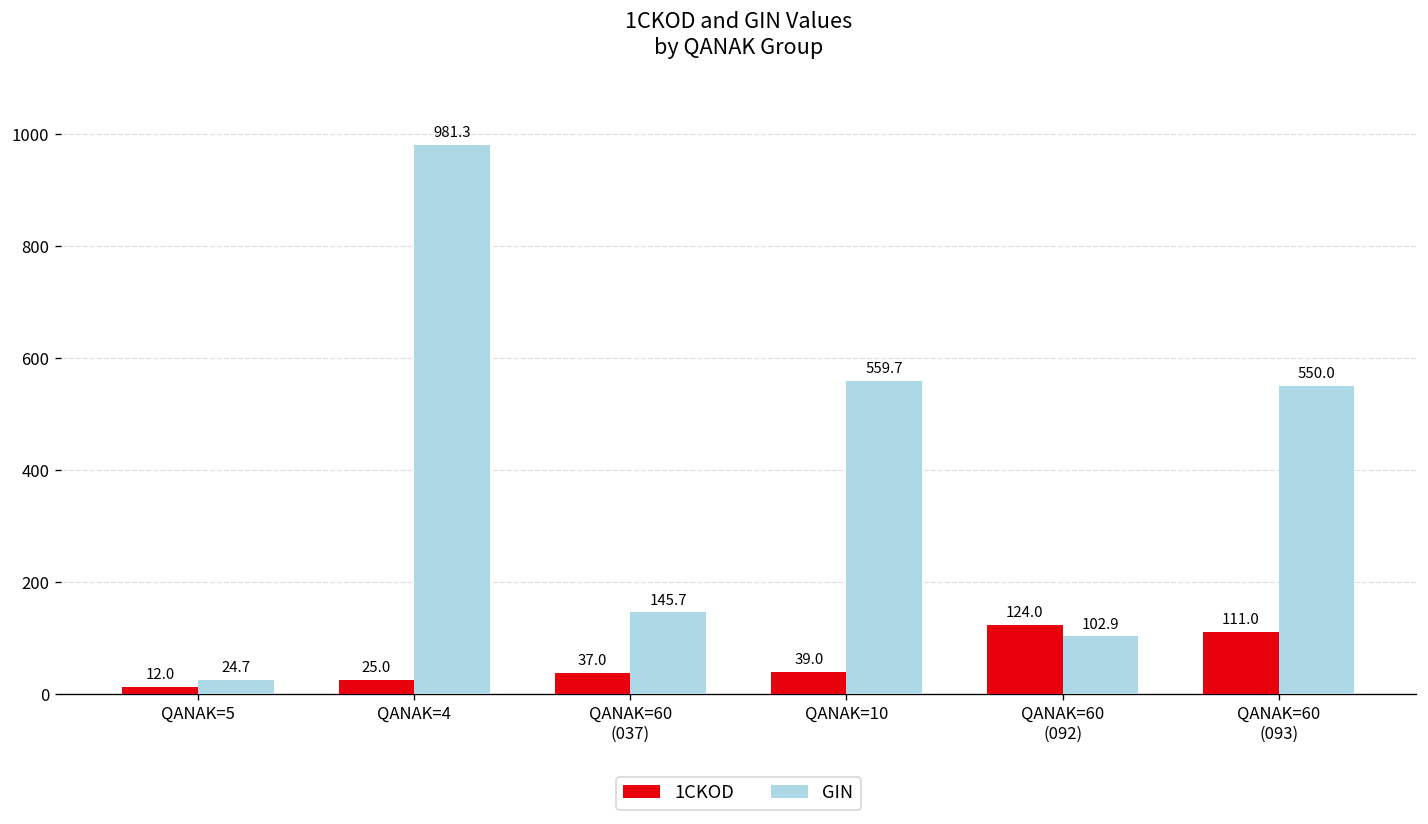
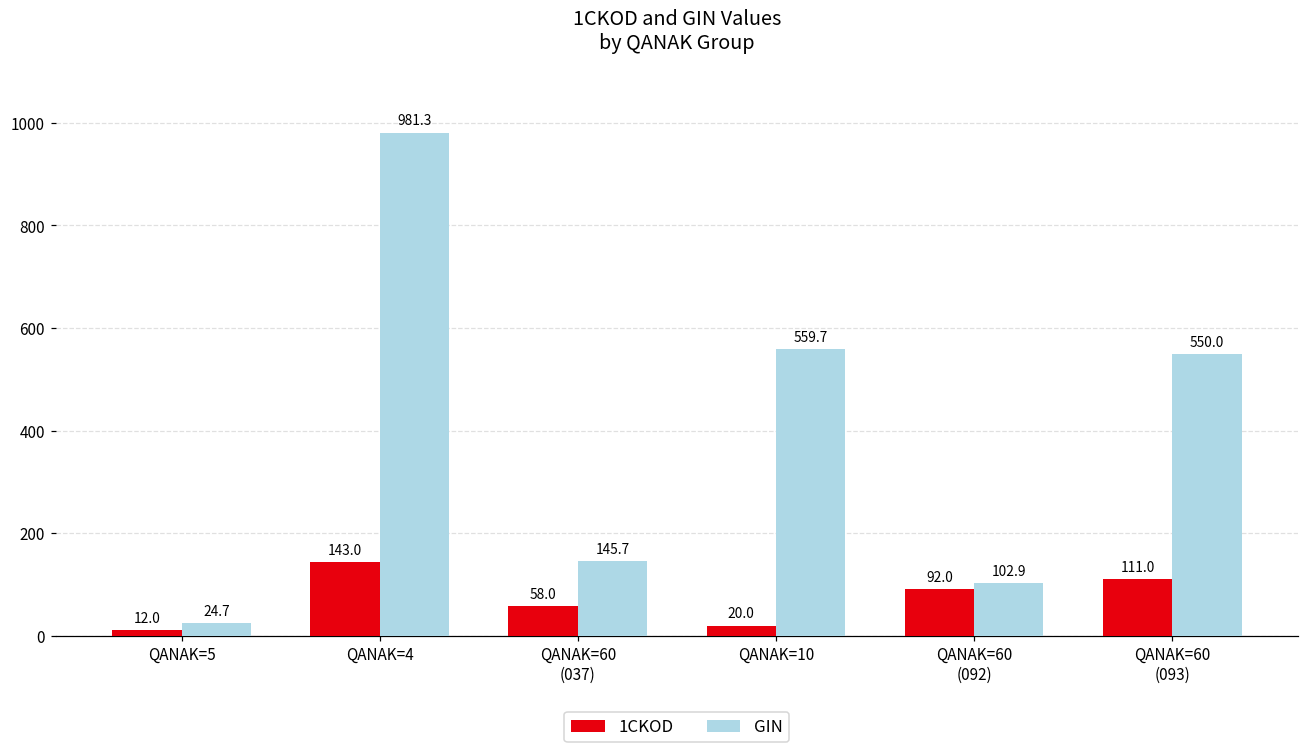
  {
    "1CKOD": {
      "QANAK=5": 12.0,
-     "QANAK=4": 25.0,
-     "QANAK=60 (037)": 37.0,
-     "QANAK=10": 39.0,
-     "QANAK=60 (092)": 124.0,
+     "QANAK=4": 143.0,
+     "QANAK=60 (037)": 58.0,
+     "QANAK=10": 20.0,
+     "QANAK=60 (092)": 92.0,
      "QANAK=60 (093)": 111.0
    },
    "GIN": {
      "QANAK=5": 24.7,
      "QANAK=4": 981.3,
      "QANAK=60 (037)": 145.7,
      "QANAK=10": 559.7,
      "QANAK=60 (092)": 102.9,
      "QANAK=60 (093)": 550.0
    }
  }
